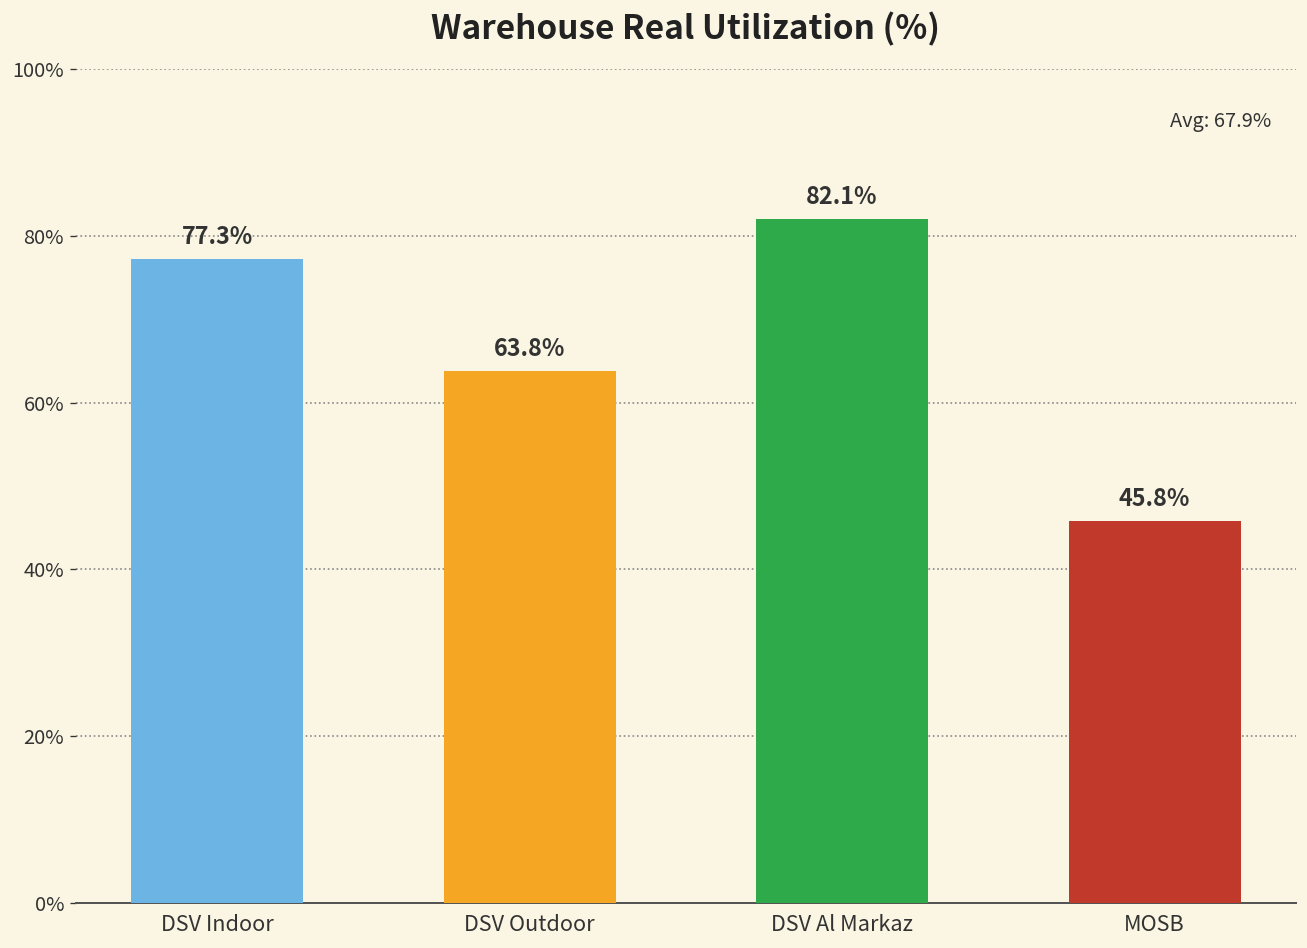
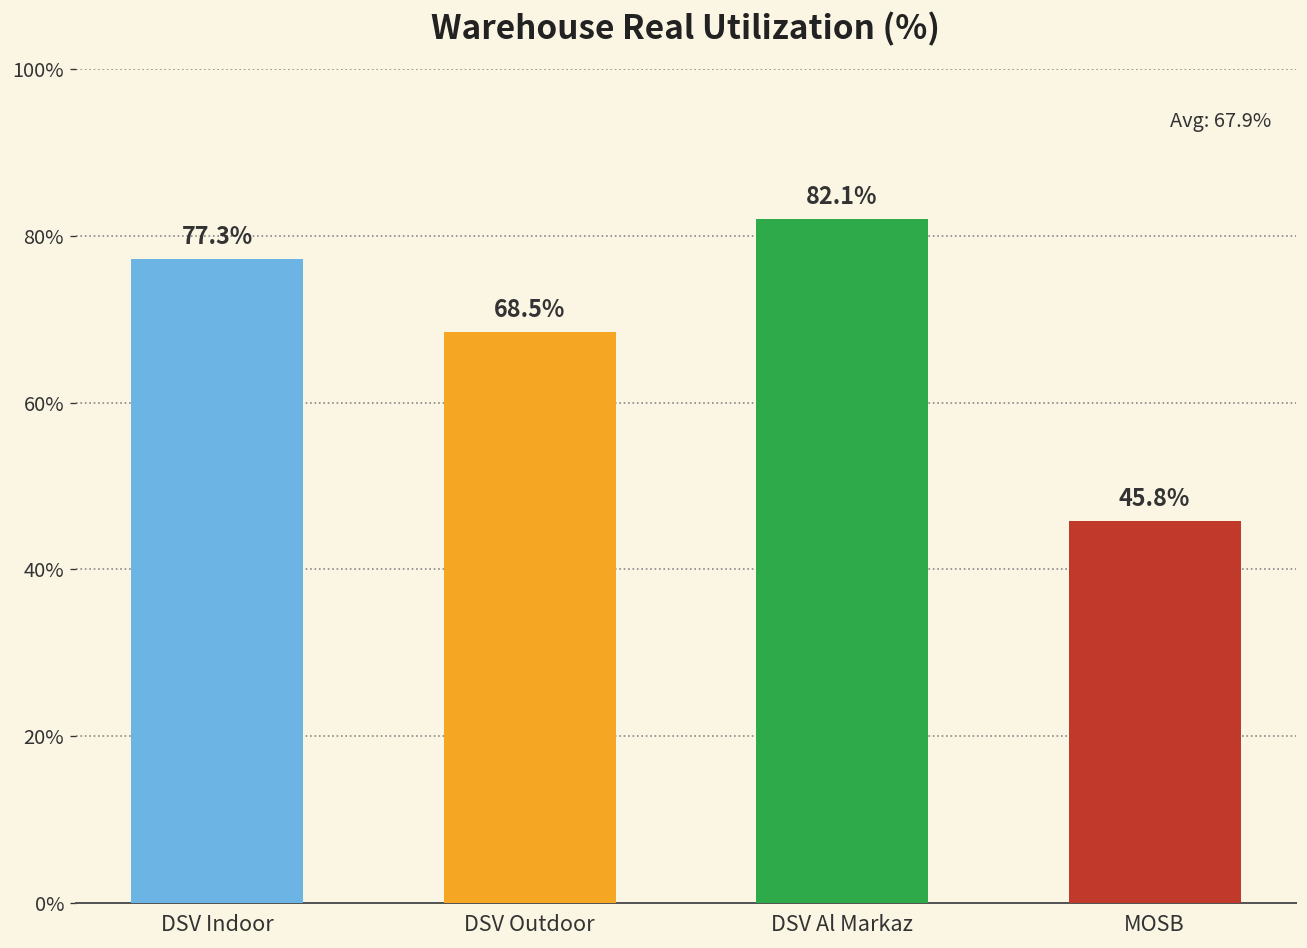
  {
    "DSV Indoor": "77.3%",
-   "DSV Outdoor": "63.8%",
+   "DSV Outdoor": "68.5%",
    "DSV Al Markaz": "82.1%",
    "MOSB": "45.8%"
  }
